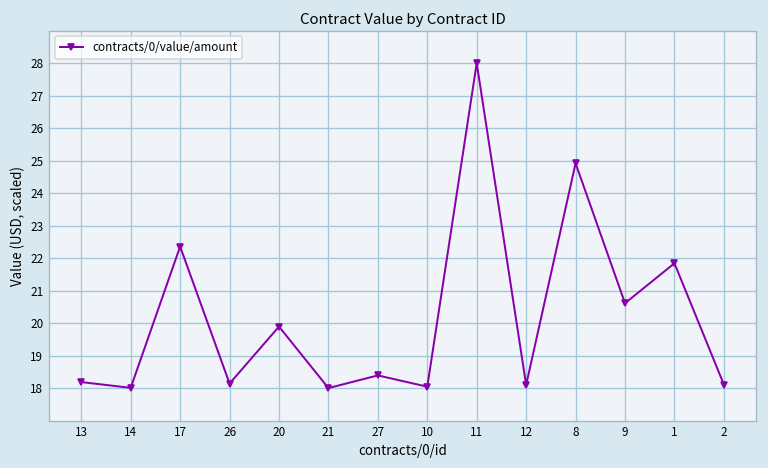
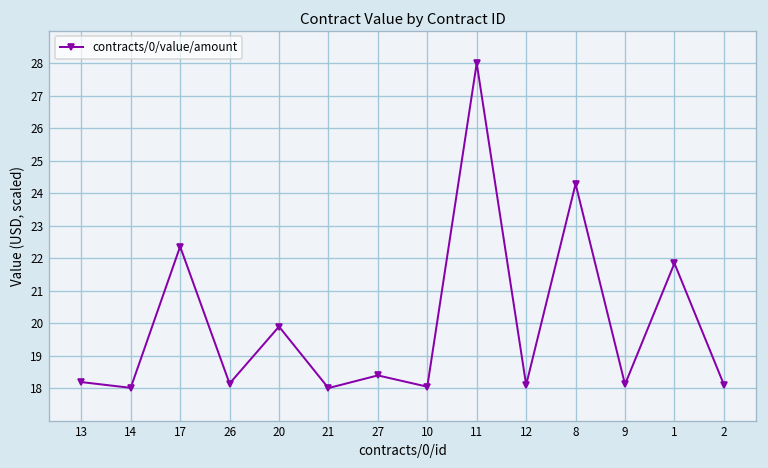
  {
    "13": 18.2,
    "14": 18.0,
    "17": 22.4,
    "26": 18.1,
    "20": 19.9,
    "21": 18.0,
    "27": 18.4,
    "10": 18.0,
    "11": 28.0,
    "12": 18.1,
-   "8": 24.9,
-   "9": 20.6,
+   "8": 24.3,
+   "9": 18.1,
    "1": 21.8,
    "2": 18.1
  }
